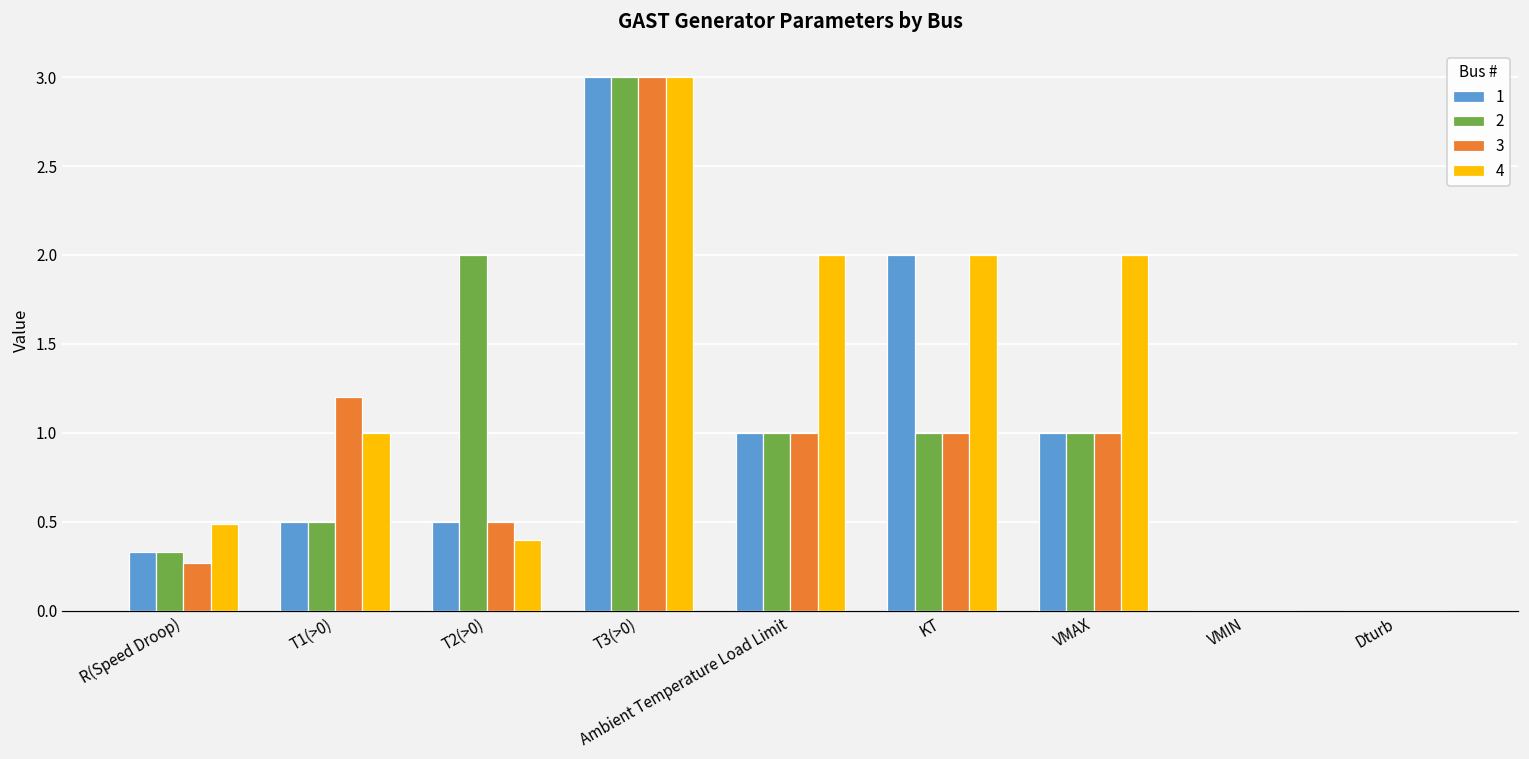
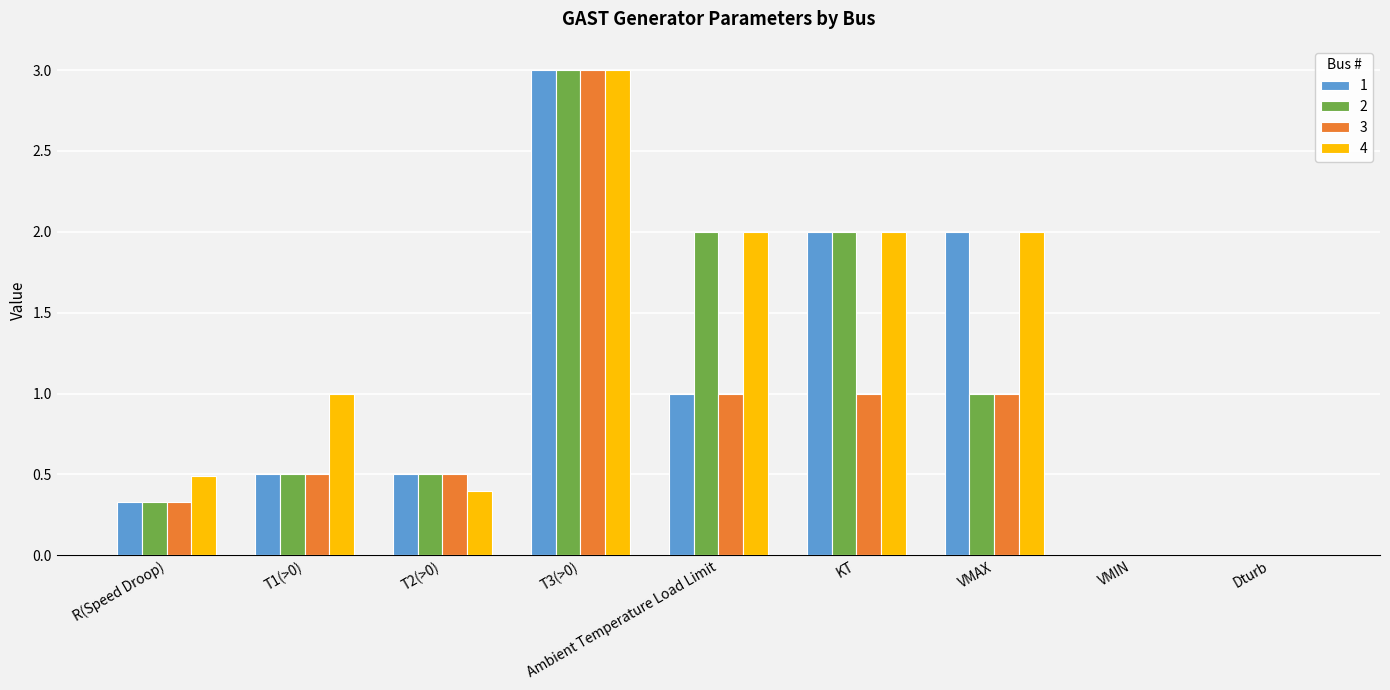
  {
    "1": {
      "R(Speed Droop)": 0.33,
      "T1(>0)": 0.50,
      "T2(>0)": 0.50,
      "T3(>0)": 3,
      "Ambient Temperature Load Limit": 1,
      "KT": 2,
-     "VMAX": 1,
+     "VMAX": 2,
      "VMIN": 0,
      "Dturb": 0
    },
    "2": {
      "R(Speed Droop)": 0.33,
      "T1(>0)": 0.5,
-     "T2(>0)": 2.0,
+     "T2(>0)": 0.5,
      "T3(>0)": 3.0,
-     "Ambient Temperature Load Limit": 1,
-     "KT": 1,
+     "Ambient Temperature Load Limit": 2,
+     "KT": 2,
      "VMAX": 1.0,
      "VMIN": 0.0,
      "Dturb": 0.0
    },
    "3": {
-     "R(Speed Droop)": 0.27,
-     "T1(>0)": 1.2,
+     "R(Speed Droop)": 0.33,
+     "T1(>0)": 0.5,
      "T2(>0)": 0.50,
      "T3(>0)": 3.00,
      "Ambient Temperature Load Limit": 1.00,
      "KT": 1.00,
      "VMAX": 1.00,
      "VMIN": 0.00,
      "Dturb": 0.00
    },
    "4": {
      "R(Speed Droop)": 0.49,
      "T1(>0)": 1.00,
      "T2(>0)": 0.40,
      "T3(>0)": 3.00,
      "Ambient Temperature Load Limit": 2.00,
      "KT": 2.00,
      "VMAX": 2.00,
      "VMIN": 0.00,
      "Dturb": 0.00
    }
  }
